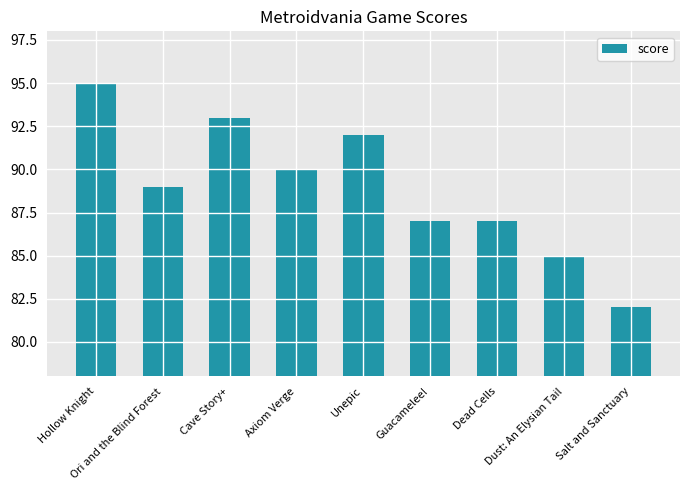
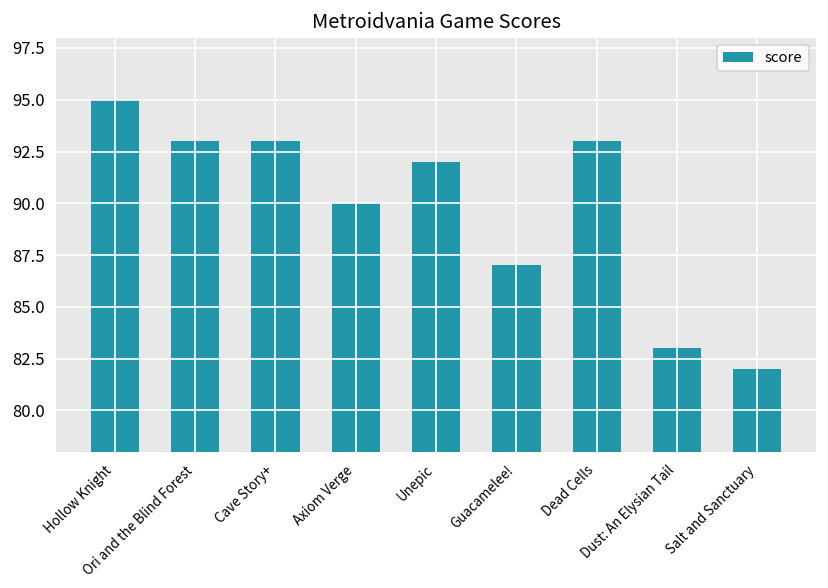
  {
    "Hollow Knight": 95,
-   "Ori and the Blind Forest": 89,
+   "Ori and the Blind Forest": 93,
    "Cave Story+": 93,
    "Axiom Verge": 90,
    "Unepic": 92,
    "Guacamelee!": 87,
-   "Dead Cells": 87,
-   "Dust: An Elysian Tail": 85,
+   "Dead Cells": 93,
+   "Dust: An Elysian Tail": 83,
    "Salt and Sanctuary": 82
  }
